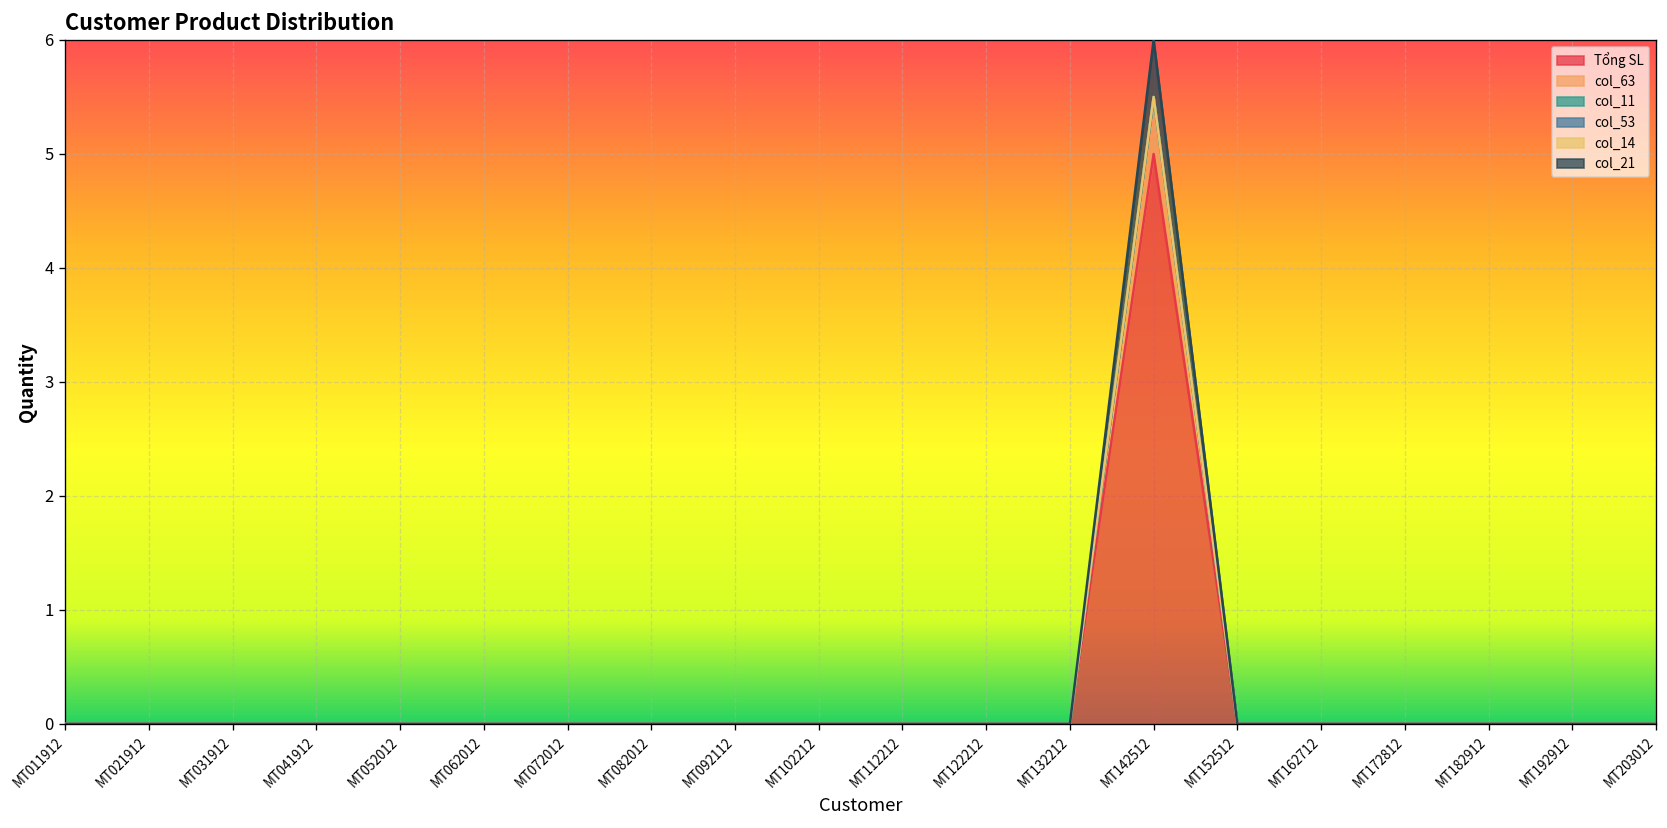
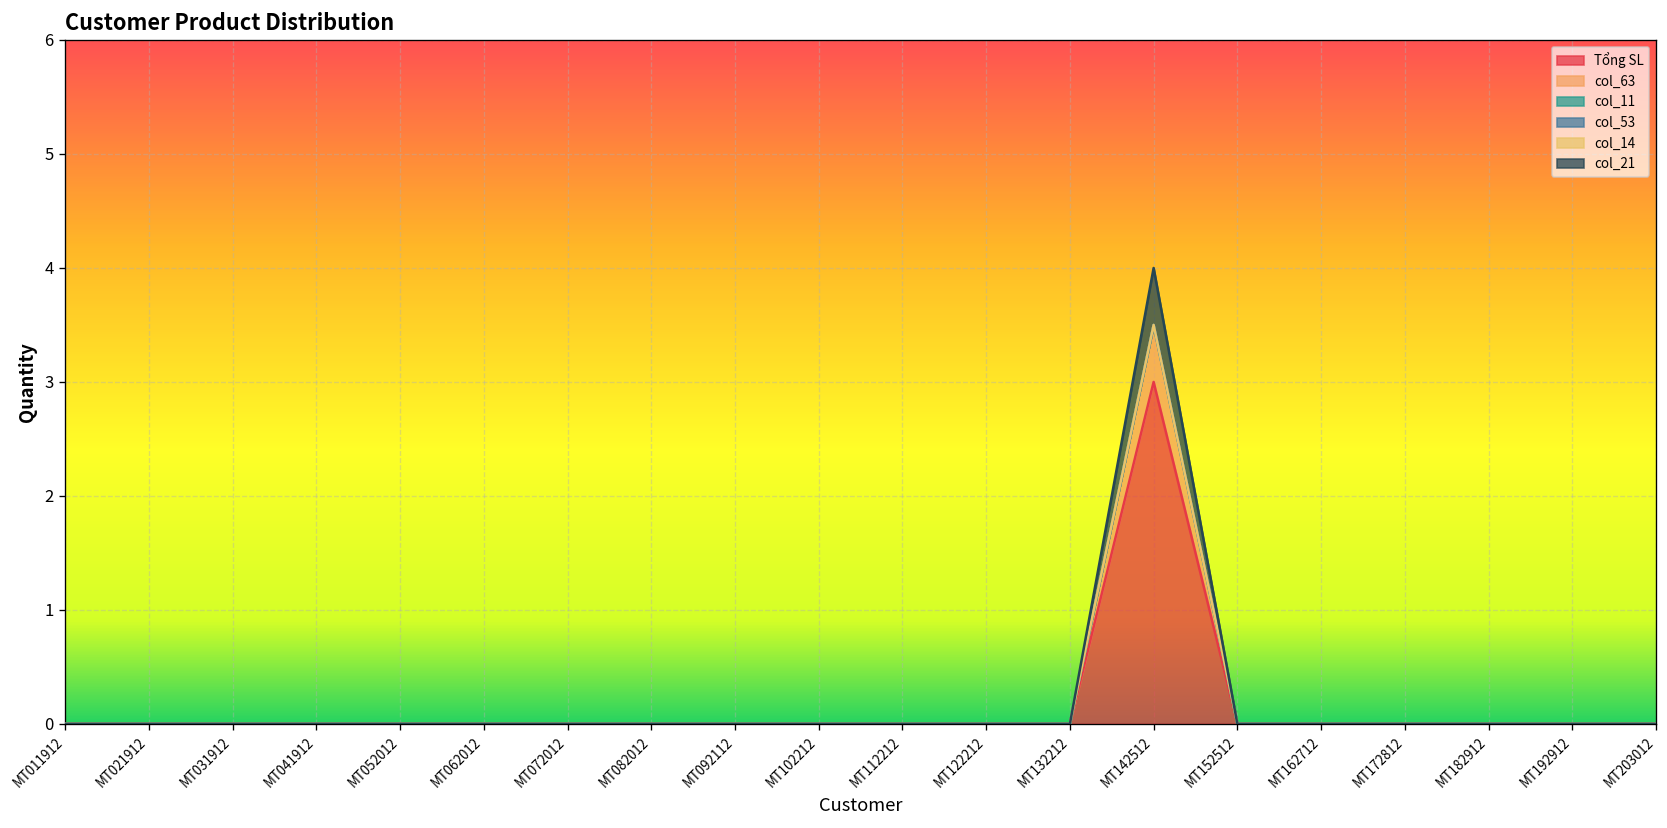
  {
    "Tổng SL": {
-     "MT142512": 5
+     "MT142512": 3
    }
  }
